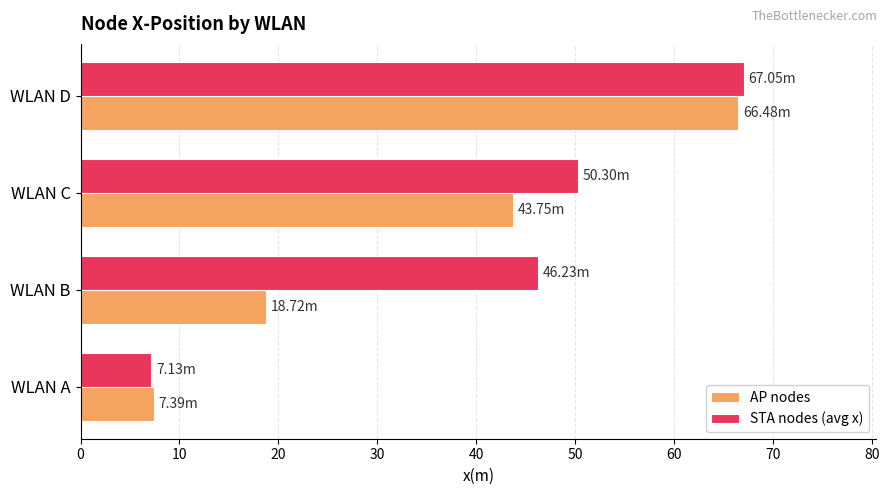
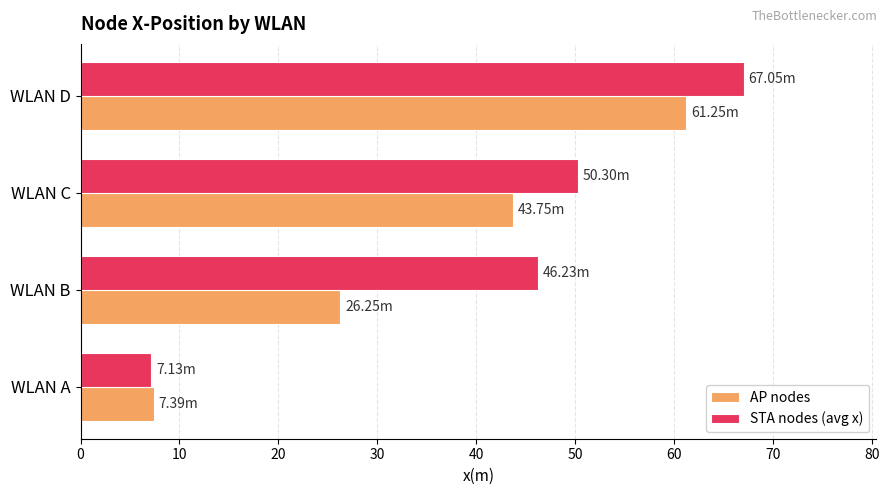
  {
    "AP nodes": {
-     "WLAN D": "66.48m",
+     "WLAN D": "61.25m",
      "WLAN C": "43.75m",
-     "WLAN B": "18.72m",
+     "WLAN B": "26.25m",
      "WLAN A": "7.39m"
    },
    "STA nodes (avg x)": {
      "WLAN D": "67.05m",
      "WLAN C": "50.30m",
      "WLAN B": "46.23m",
      "WLAN A": "7.13m"
    }
  }
